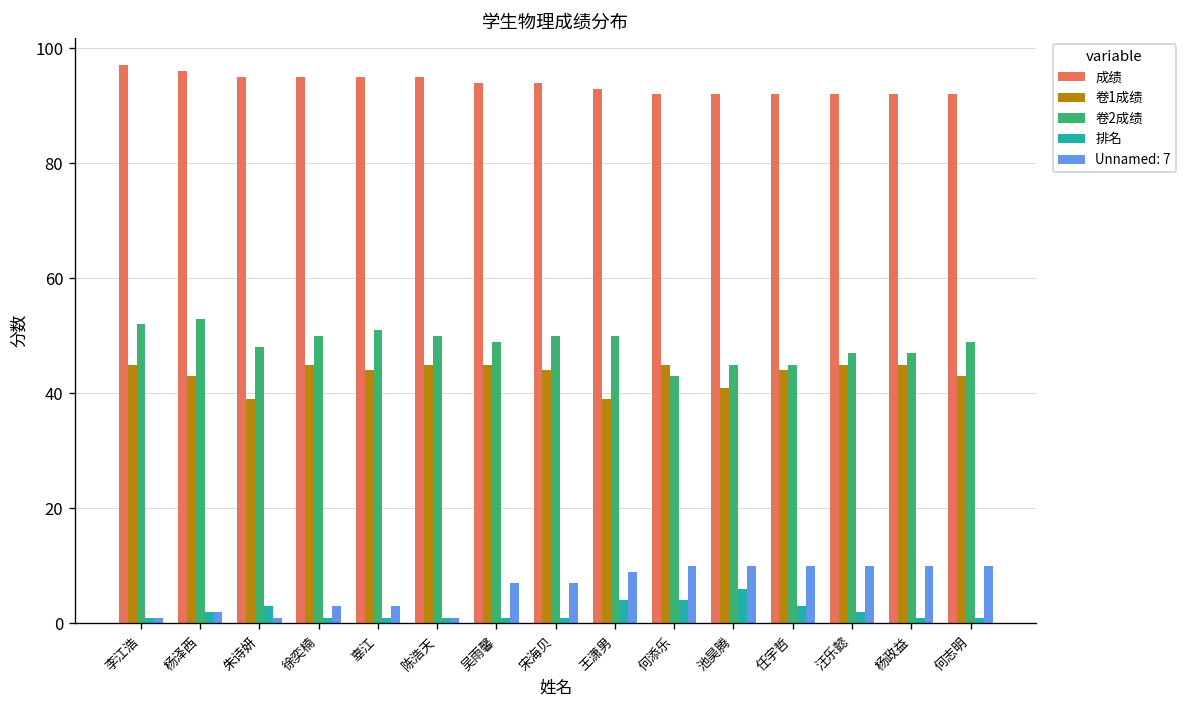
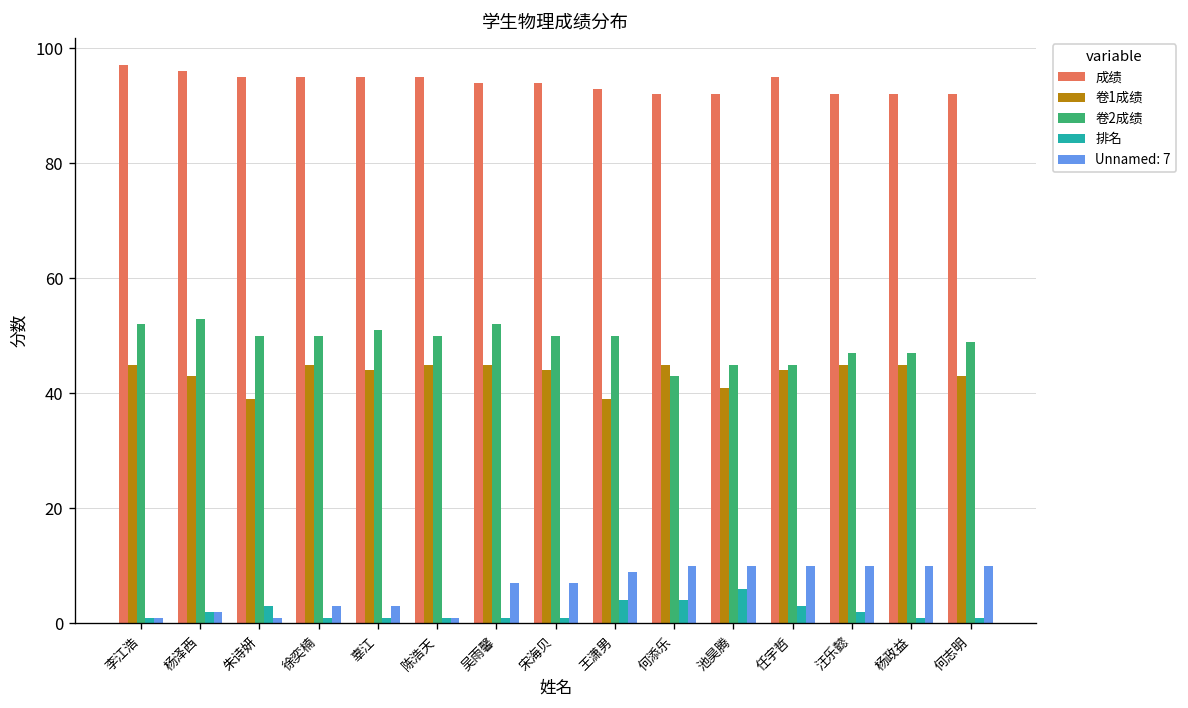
  {
    "成绩": {
      "李江浩": 97,
      "杨泽西": 96,
      "朱诗妍": 95,
      "徐奕楠": 95,
      "辜江": 95,
      "陈浩天": 95,
      "吴雨馨": 94,
      "宋海贝": 94,
      "王潇男": 93,
      "何添乐": 92,
      "池昊腾": 92,
-     "任宇哲": 92,
+     "任宇哲": 95,
      "汪乐懿": 92,
      "杨政益": 92,
      "何志明": 92
    },
    "卷1成绩": {
      "李江浩": 45,
      "杨泽西": 43,
      "朱诗妍": 39,
      "徐奕楠": 45,
      "辜江": 44,
      "陈浩天": 45,
      "吴雨馨": 45,
      "宋海贝": 44,
      "王潇男": 39,
      "何添乐": 45,
      "池昊腾": 41,
      "任宇哲": 44,
      "汪乐懿": 45,
      "杨政益": 45,
      "何志明": 43
    },
    "卷2成绩": {
      "李江浩": 52,
      "杨泽西": 53,
-     "朱诗妍": 48,
+     "朱诗妍": 50,
      "徐奕楠": 50,
      "辜江": 51,
      "陈浩天": 50,
-     "吴雨馨": 49,
+     "吴雨馨": 52,
      "宋海贝": 50,
      "王潇男": 50,
      "何添乐": 43,
      "池昊腾": 45,
      "任宇哲": 45,
      "汪乐懿": 47,
      "杨政益": 47,
      "何志明": 49
    },
    "排名": {
      "李江浩": 1,
      "杨泽西": 2,
      "朱诗妍": 3,
      "徐奕楠": 1,
      "辜江": 1,
      "陈浩天": 1,
      "吴雨馨": 1,
      "宋海贝": 1,
      "王潇男": 4,
      "何添乐": 4,
      "池昊腾": 6,
      "任宇哲": 3,
      "汪乐懿": 2,
      "杨政益": 1,
      "何志明": 1
    },
    "Unnamed: 7": {
      "李江浩": 1,
      "杨泽西": 2,
      "朱诗妍": 1,
      "徐奕楠": 3,
      "辜江": 3,
      "陈浩天": 1,
      "吴雨馨": 7,
      "宋海贝": 7,
      "王潇男": 9,
      "何添乐": 10,
      "池昊腾": 10,
      "任宇哲": 10,
      "汪乐懿": 10,
      "杨政益": 10,
      "何志明": 10
    }
  }
